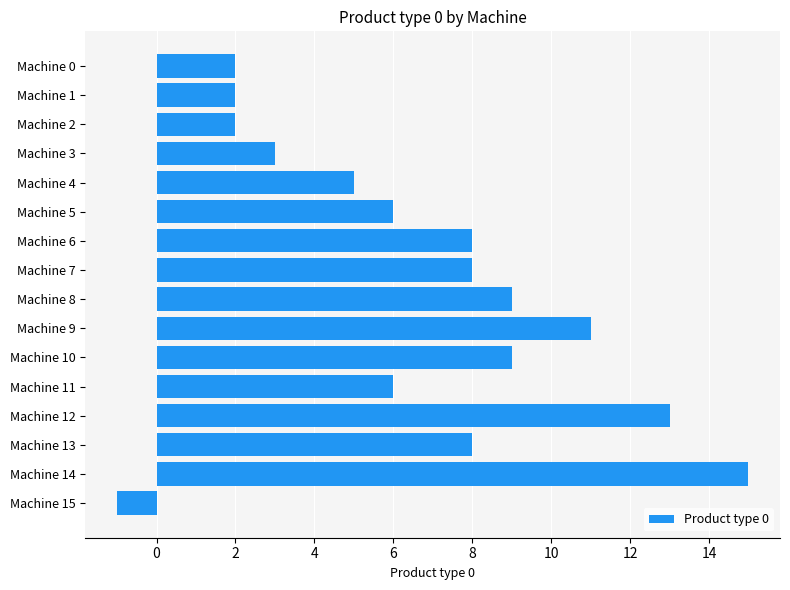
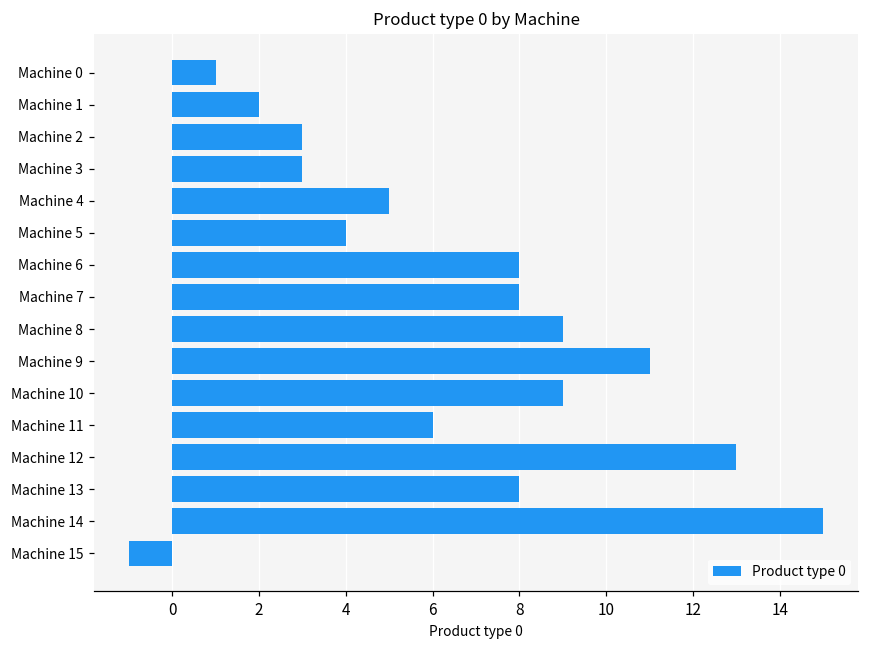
  {
-   "Machine 0": 2,
+   "Machine 0": 1,
    "Machine 1": 2,
-   "Machine 2": 2,
+   "Machine 2": 3,
    "Machine 3": 3,
    "Machine 4": 5,
-   "Machine 5": 6,
+   "Machine 5": 4,
    "Machine 6": 8,
    "Machine 7": 8,
    "Machine 8": 9,
    "Machine 9": 11,
    "Machine 10": 9,
    "Machine 11": 6,
    "Machine 12": 13,
    "Machine 13": 8,
    "Machine 14": 15,
    "Machine 15": -1
  }
